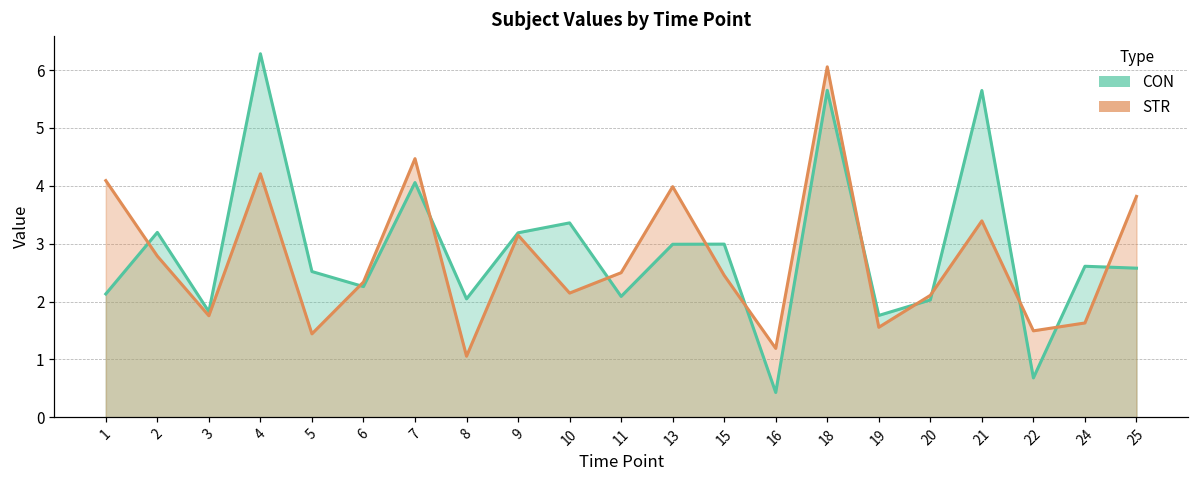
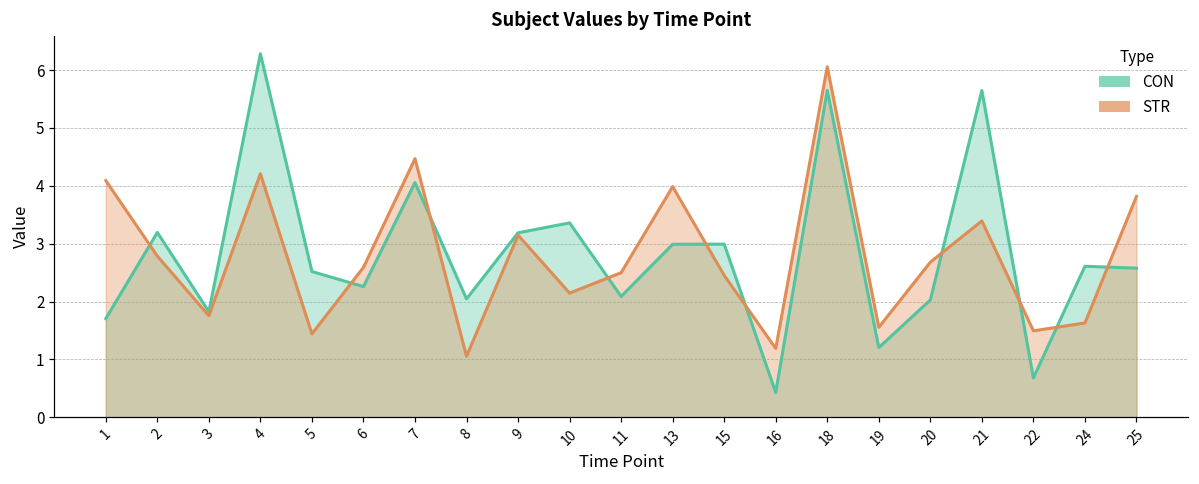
  {
    "CON": {
-     "1": 2.1,
+     "1": 1.7,
      "2": 3.2,
      "3": 1.8,
      "4": 6.3,
      "5": 2.5,
      "6": 2.3,
      "7": 4.1,
      "8": 2.0,
      "10": 3.4,
      "11": 2.1,
      "13": 3.0,
      "15": 3.0,
      "16": 0.4,
      "18": 5.6,
-     "19": 1.8,
+     "19": 1.2,
      "20": 2.0,
      "21": 5.6,
      "22": 0.7,
      "24": 2.6,
      "25": 2.6
    },
    "STR": {
      "1": 4.1,
      "2": 2.8,
      "3": 1.8,
      "4": 4.2,
      "5": 1.4,
-     "6": 2.3,
+     "6": 2.6,
      "7": 4.5,
      "8": 1.1,
      "10": 2.1,
      "11": 2.5,
      "13": 4.0,
      "15": 2.5,
      "16": 1.2,
      "18": 6.1,
      "19": 1.6,
-     "20": 2.1,
+     "20": 2.7,
      "21": 3.4,
      "22": 1.5,
      "24": 1.6,
      "25": 3.8
    }
  }
